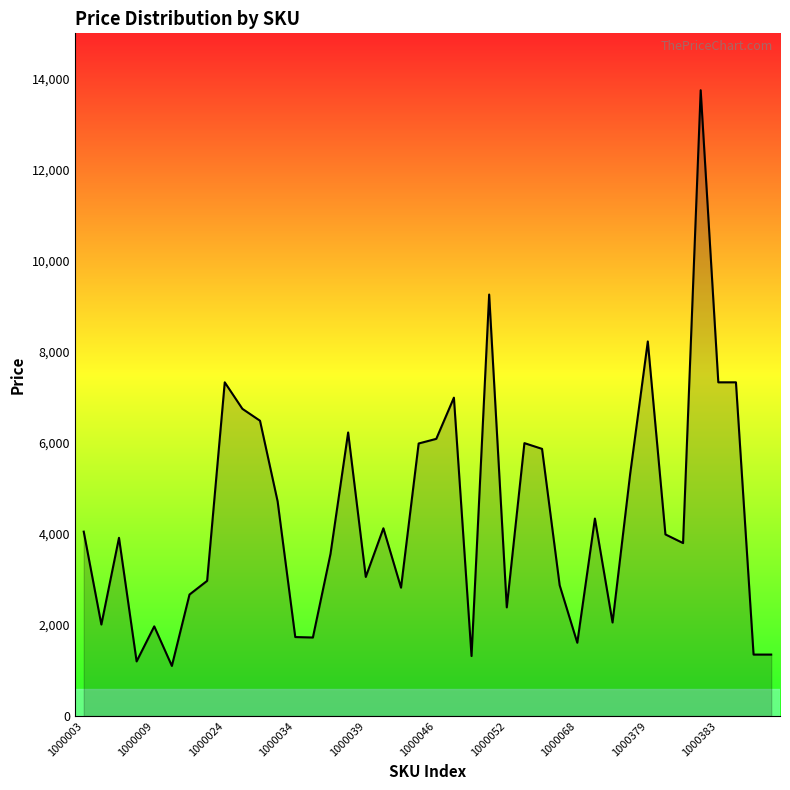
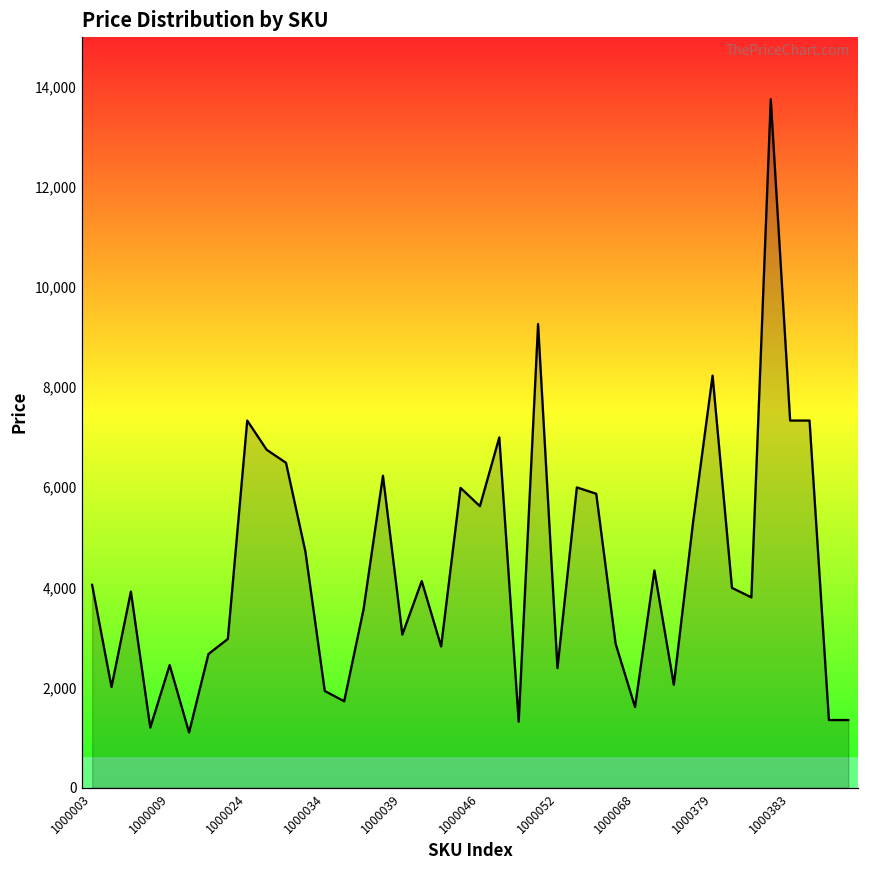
  {
    "1000003": "4,100",
-   "1000009": "2,000",
+   "1000009": "2,400",
    "1000024": "7,300",
-   "1000034": "1,700",
+   "1000034": "1,900",
    "1000039": "3,100",
-   "1000046": "6,100",
+   "1000046": "5,600",
    "1000052": "2,400",
    "1000068": "1,600",
    "1000379": "8,200",
    "1000383": "7,300"
  }
